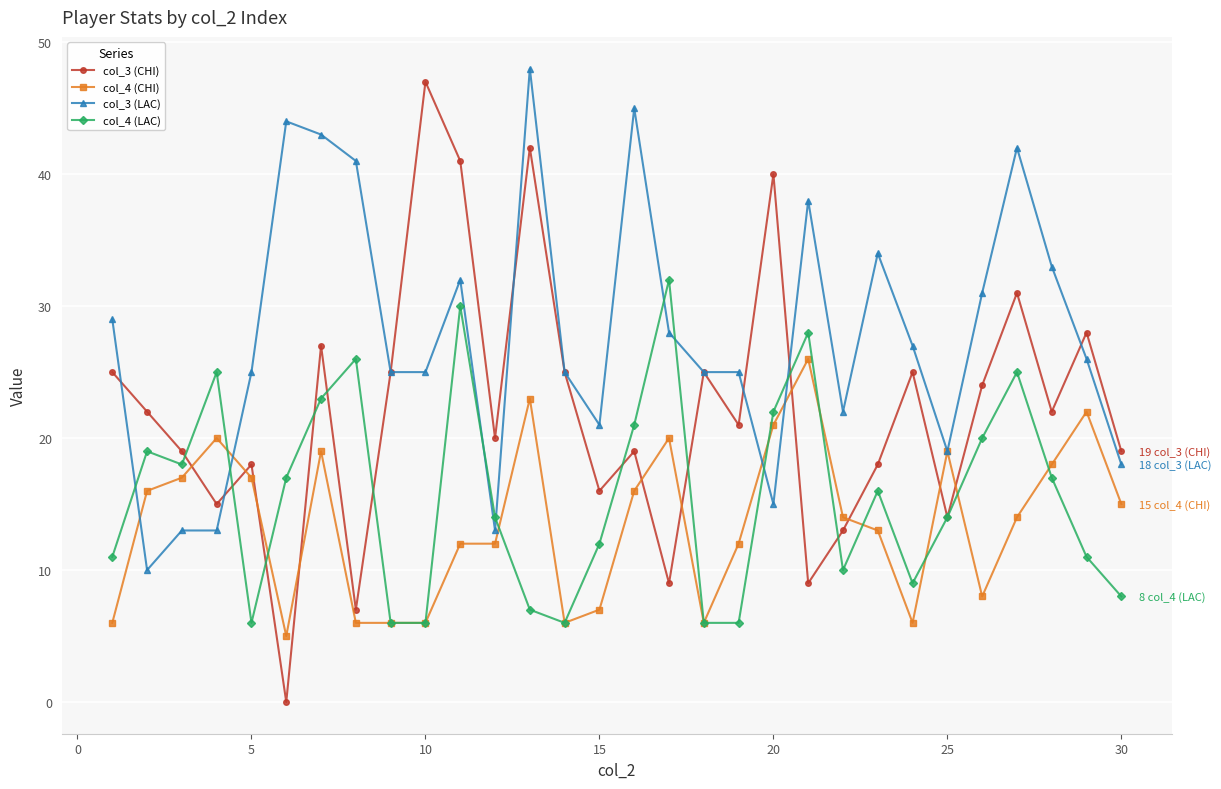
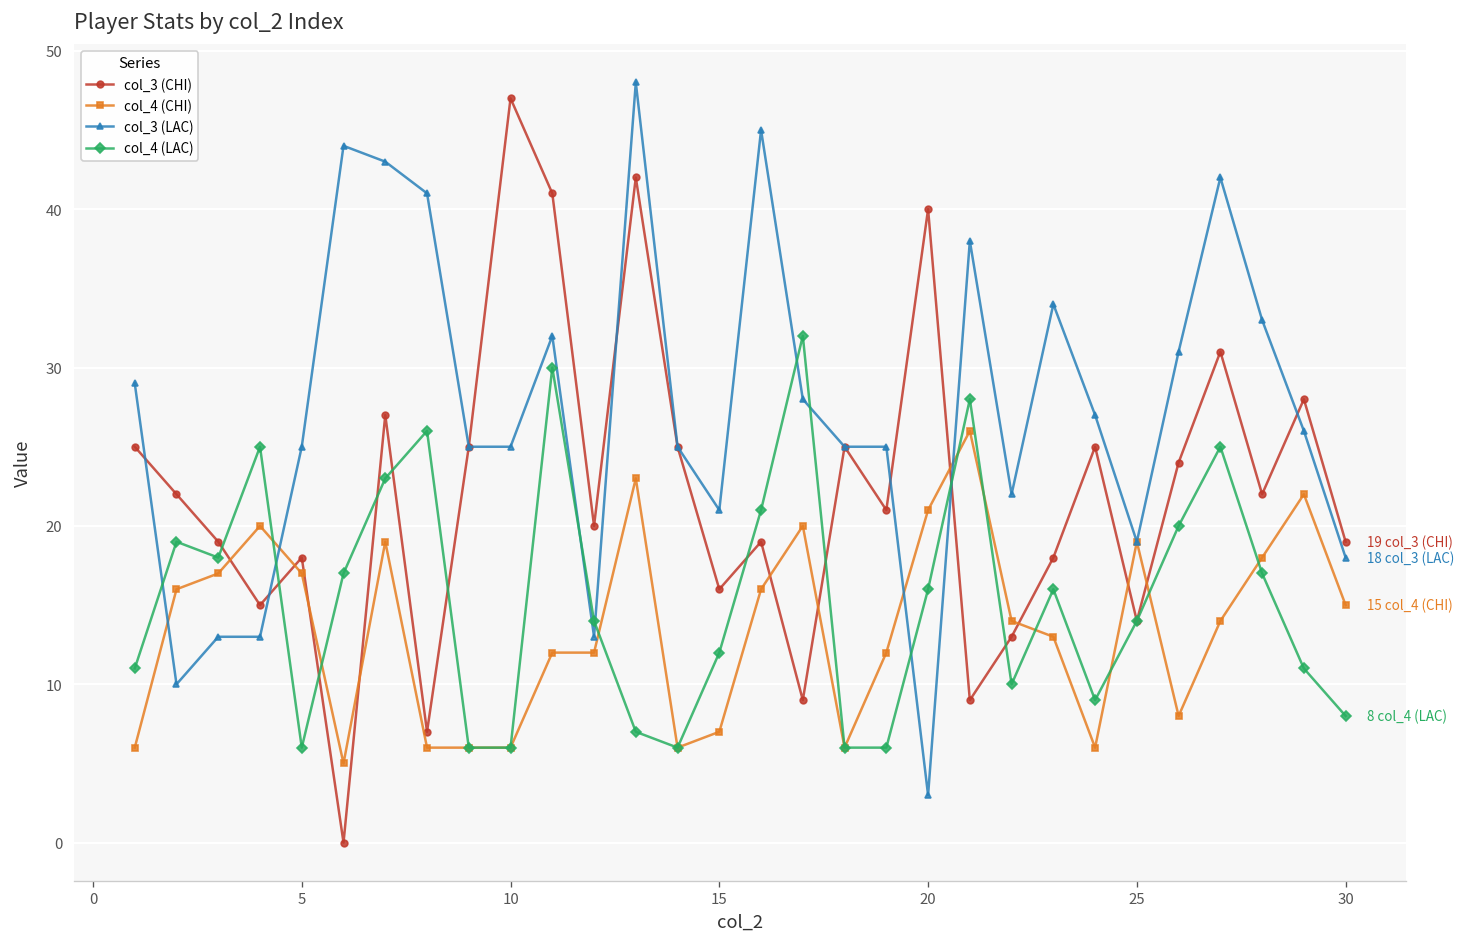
  {
    "col_3 (CHI)": {
      "30": 19
    },
    "col_4 (CHI)": {
      "30": 15
    },
    "col_3 (LAC)": {
      "5": 25,
      "10": 25,
      "15": 21,
-     "20": 15
+     "20": 3
    },
    "col_4 (LAC)": {
      "5": 6,
      "15": 12,
-     "20": 22
+     "20": 16
    }
  }
